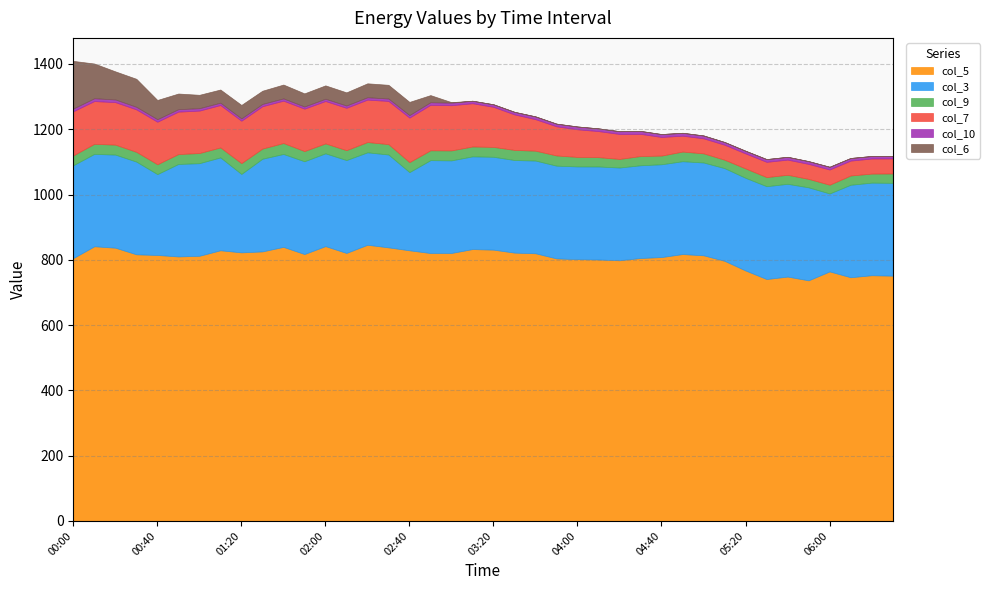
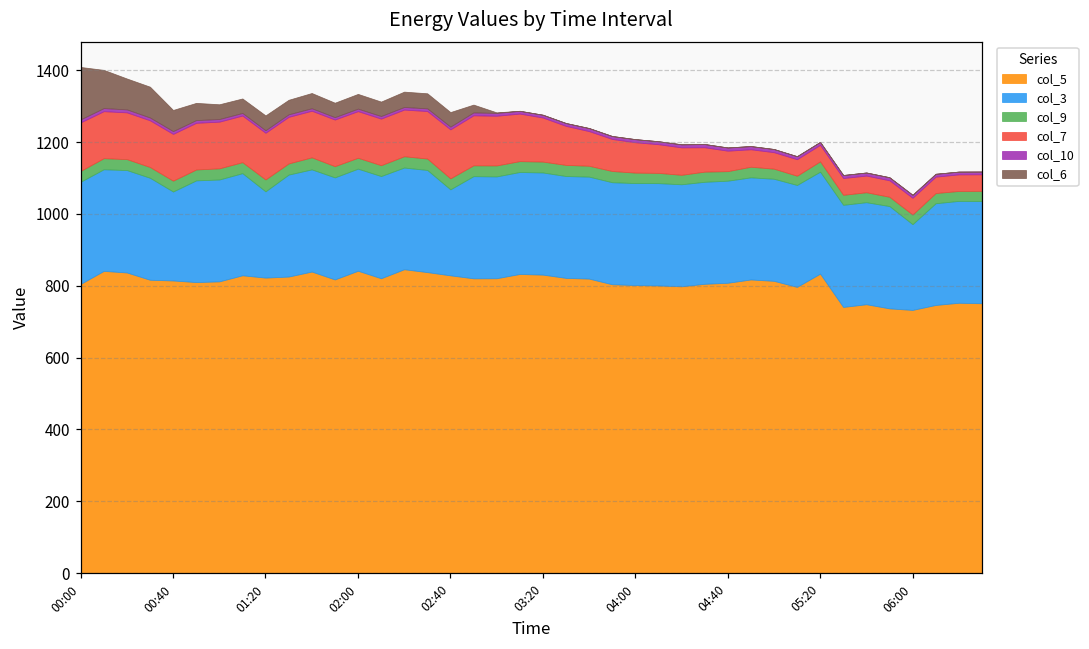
  {
    "col_5": {
      "00:00": 810,
      "00:40": 810,
      "01:20": 820,
      "02:00": 840,
      "02:40": 830,
      "03:20": 830,
      "04:00": 800,
      "04:40": 810,
-     "05:20": 770,
-     "06:00": 760
+     "05:20": 830,
+     "06:00": 730
    },
    "col_3": {
      "00:00": 280,
      "00:40": 250,
      "01:20": 240,
      "02:00": 280,
      "02:40": 240,
      "03:20": 280,
      "04:00": 280,
      "04:40": 280,
      "05:20": 280,
      "06:00": 240
    },
    "col_9": {
      "00:00": 30,
      "00:40": 30,
      "01:20": 30,
      "02:00": 30,
      "02:40": 30,
      "03:20": 30,
      "04:00": 30,
      "04:40": 30,
      "05:20": 30,
      "06:00": 30
    },
    "col_7": {
      "00:00": 140,
      "03:20": 120,
      "04:00": 80,
      "04:40": 60,
      "05:20": 50,
      "06:00": 50
    },
    "col_10": {
      "00:00": 10
    },
    "col_6": {
      "00:00": 150,
      "00:40": 60,
      "01:20": 40,
      "02:00": 40,
      "02:40": 40
    }
  }
